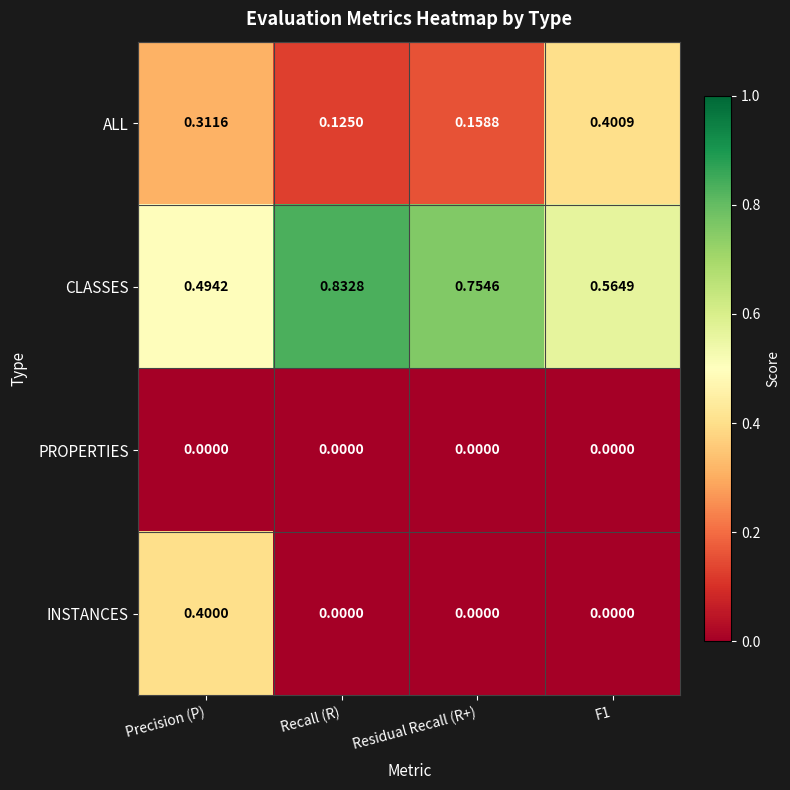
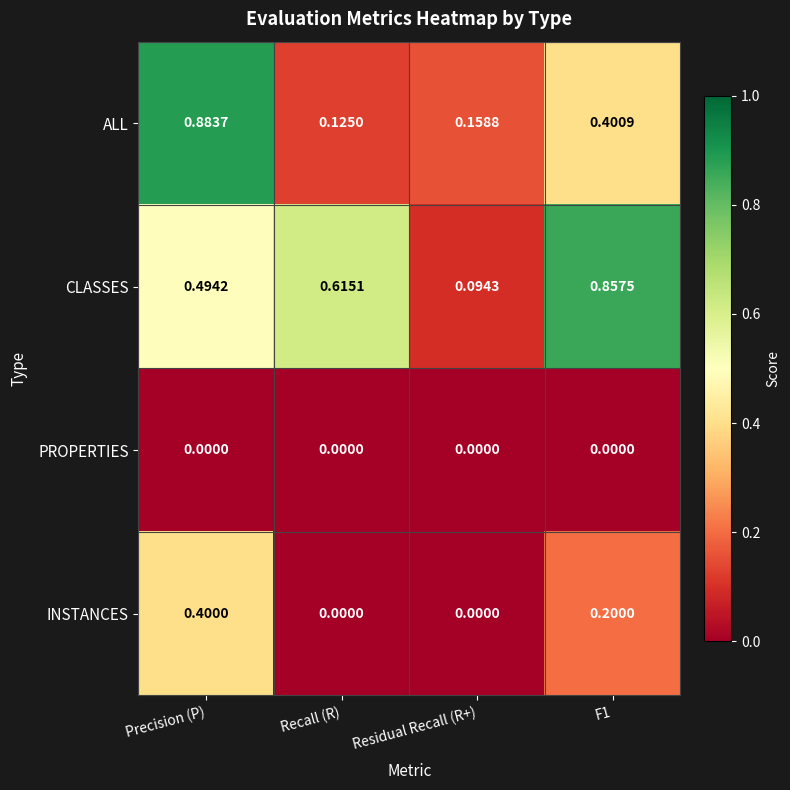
  {
    "ALL": {
-     "Precision (P)": 0.3116,
+     "Precision (P)": 0.8837,
      "Recall (R)": 0.1250,
      "Residual Recall (R+)": 0.1588,
      "F1": 0.4009
    },
    "CLASSES": {
      "Precision (P)": 0.4942,
-     "Recall (R)": 0.8328,
-     "Residual Recall (R+)": 0.7546,
-     "F1": 0.5649
+     "Recall (R)": 0.6151,
+     "Residual Recall (R+)": 0.0943,
+     "F1": 0.8575
    },
    "PROPERTIES": {
      "Precision (P)": 0.0000,
      "Recall (R)": 0.0000,
      "Residual Recall (R+)": 0.0000,
      "F1": 0.0000
    },
    "INSTANCES": {
      "Precision (P)": 0.4000,
      "Recall (R)": 0.0000,
      "Residual Recall (R+)": 0.0000,
-     "F1": 0.0000
+     "F1": 0.2000
    }
  }
